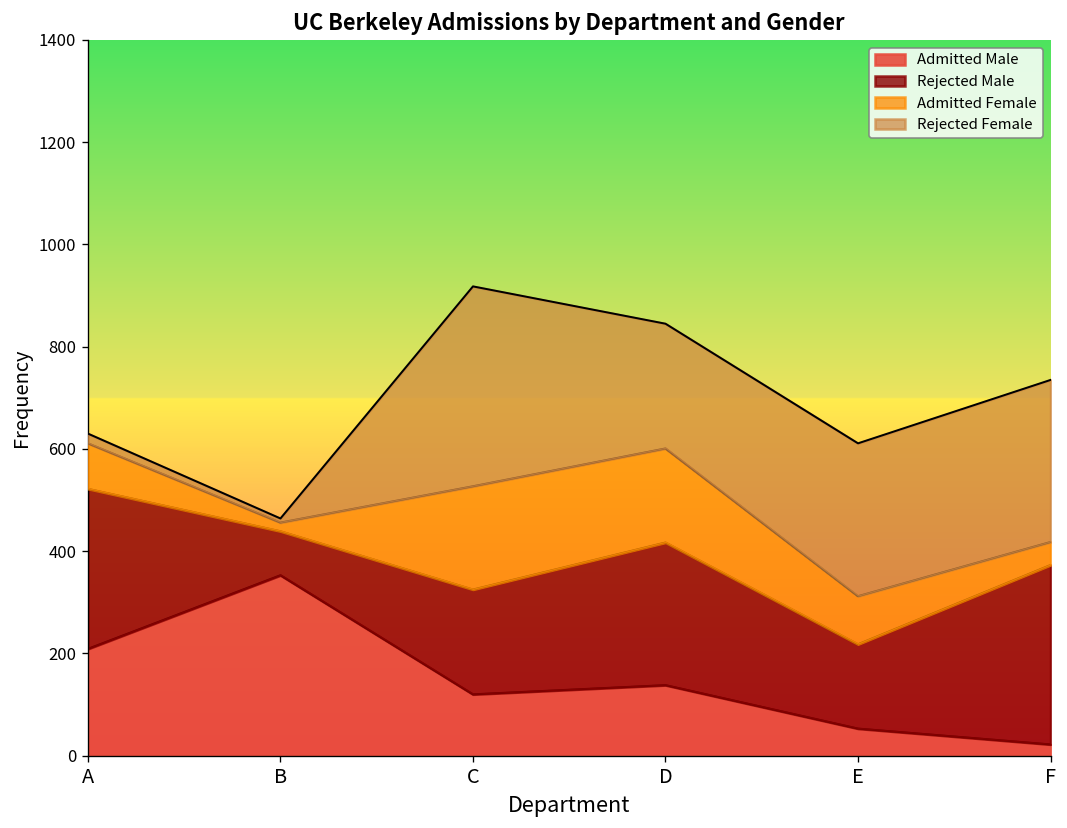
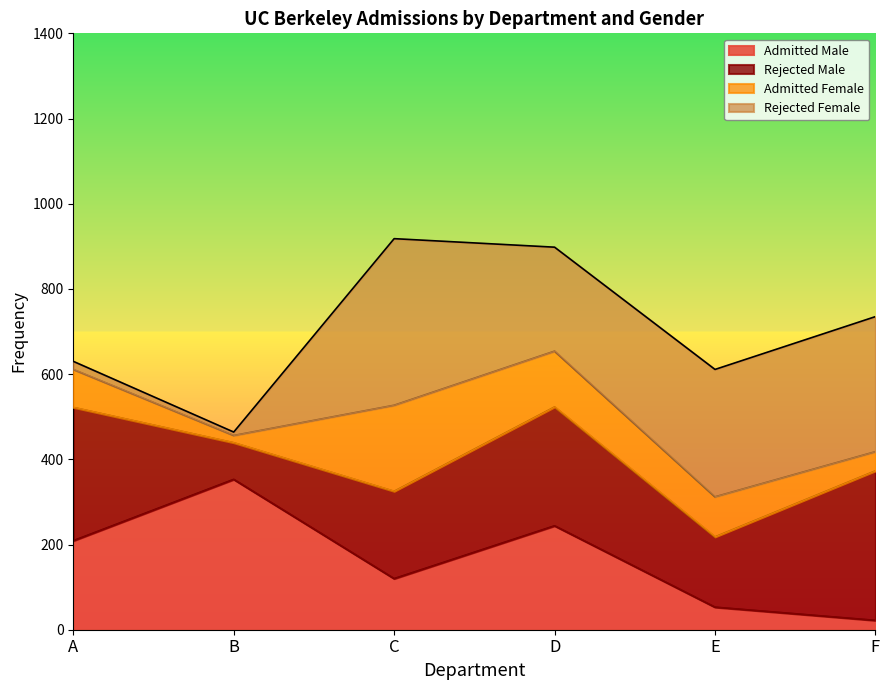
  {
    "Admitted Male": {
      "A": 210,
      "B": 350,
      "C": 120,
-     "D": 140,
+     "D": 240,
      "E": 50,
      "F": 20
    },
    "Rejected Male": {
      "A": 310,
      "B": 90,
      "C": 210,
      "D": 280,
      "E": 170,
      "F": 350
    },
    "Admitted Female": {
      "A": 90,
      "B": 20,
      "C": 200,
-     "D": 180,
+     "D": 130,
      "E": 90,
      "F": 50
    },
    "Rejected Female": {
      "A": 20,
      "B": 10,
      "C": 390,
      "D": 240,
      "E": 300,
      "F": 320
    }
  }
